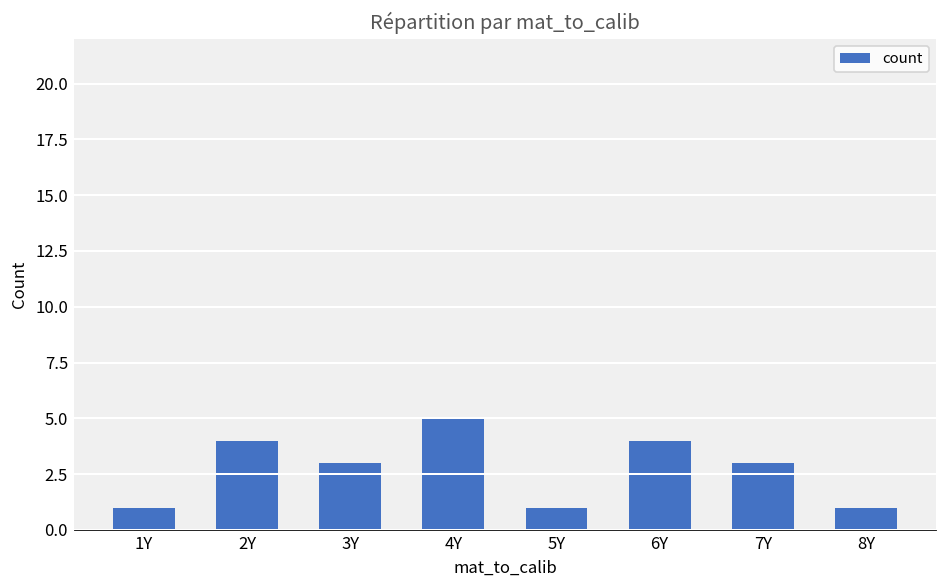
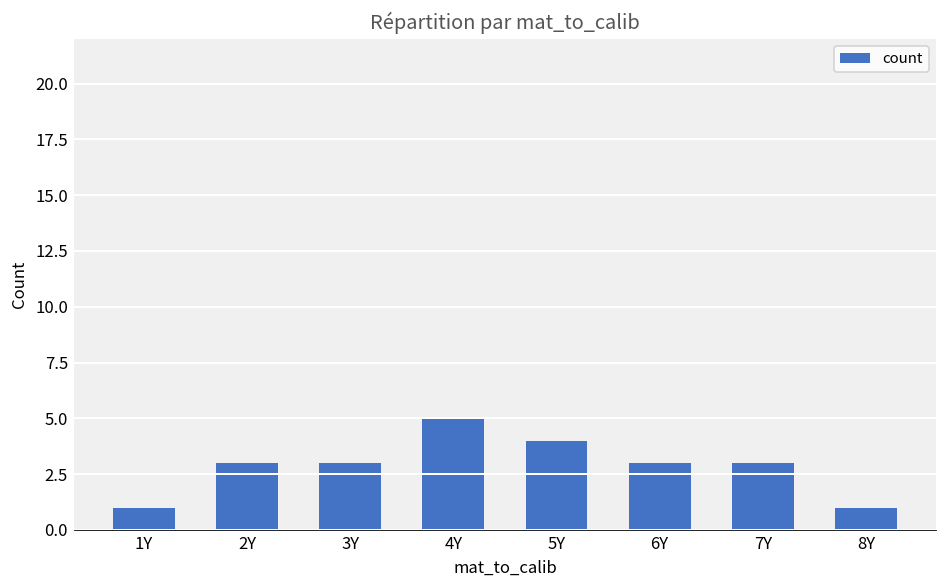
  {
    "1Y": 1,
-   "2Y": 4,
+   "2Y": 3,
    "3Y": 3,
    "4Y": 5,
-   "5Y": 1,
-   "6Y": 4,
+   "5Y": 4,
+   "6Y": 3,
    "7Y": 3,
    "8Y": 1
  }
